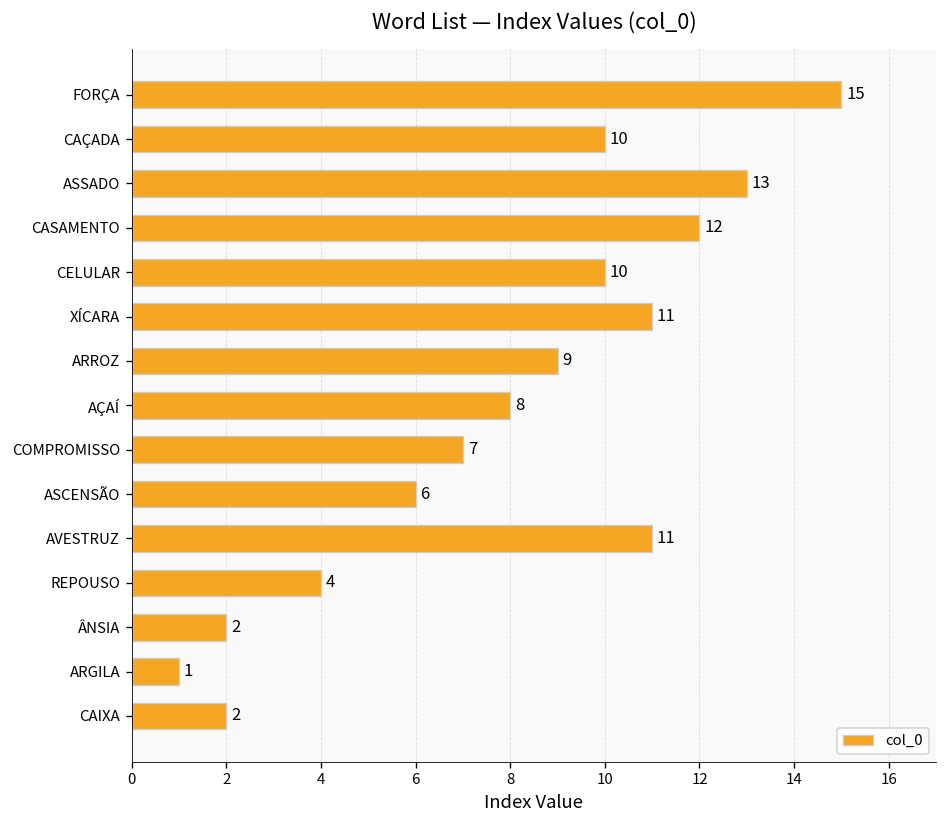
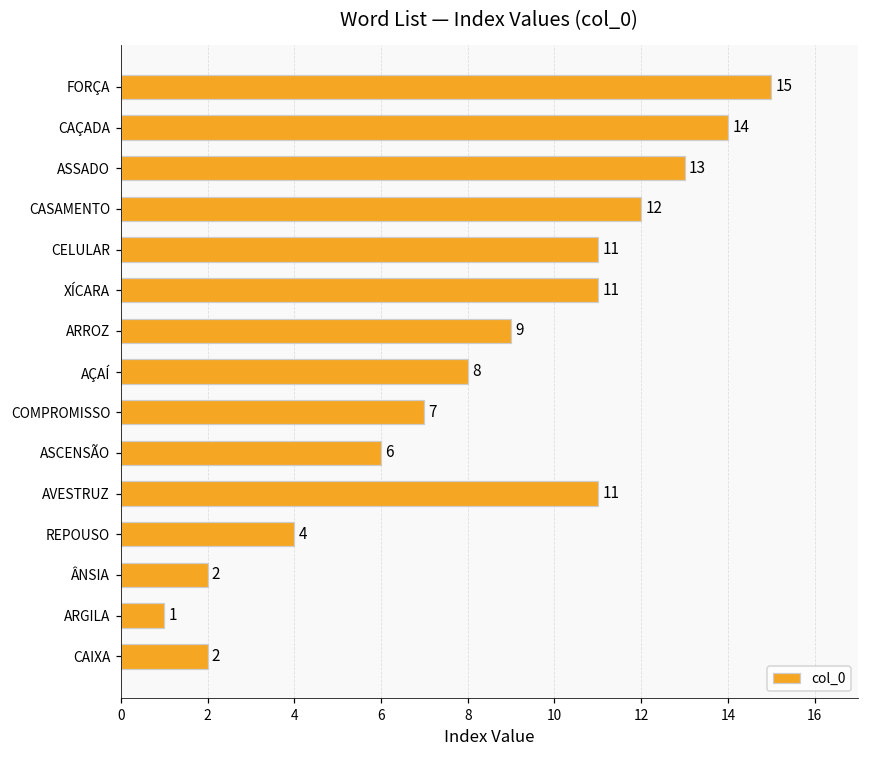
  {
    "FORÇA": 15,
-   "CAÇADA": 10,
+   "CAÇADA": 14,
    "ASSADO": 13,
    "CASAMENTO": 12,
-   "CELULAR": 10,
+   "CELULAR": 11,
    "XÍCARA": 11,
    "ARROZ": 9,
    "AÇAÍ": 8,
    "COMPROMISSO": 7,
    "ASCENSÃO": 6,
    "AVESTRUZ": 11,
    "REPOUSO": 4,
    "ÂNSIA": 2,
    "ARGILA": 1,
    "CAIXA": 2
  }
